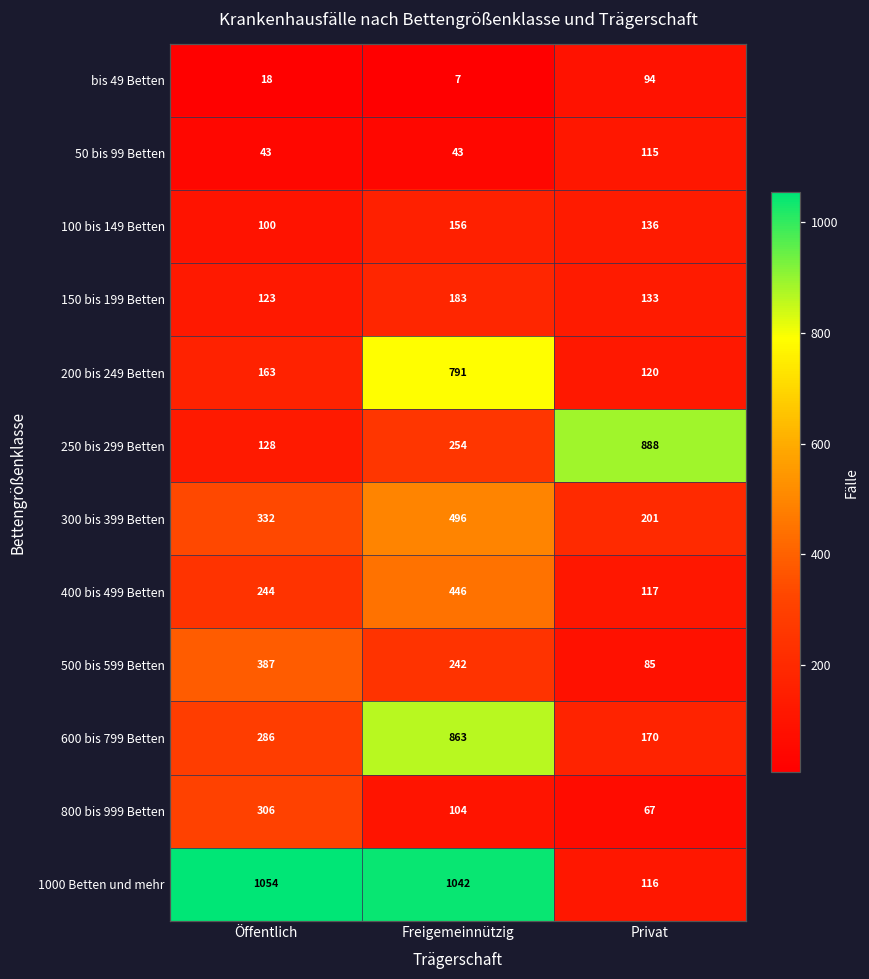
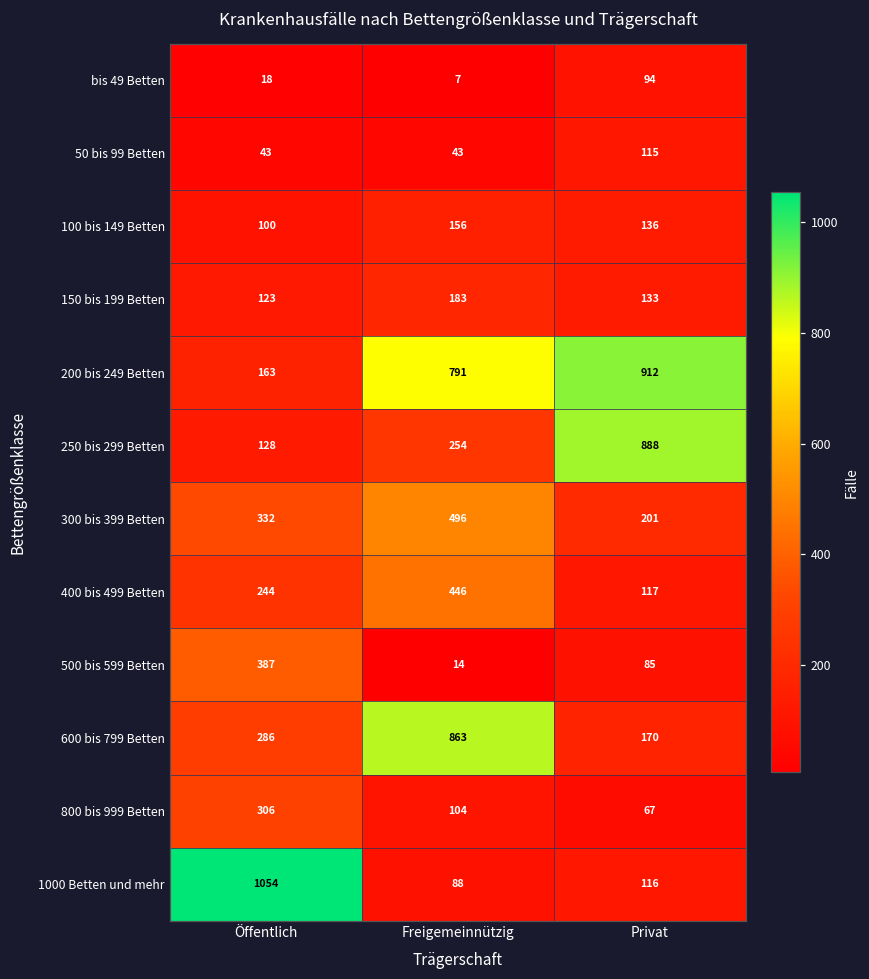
  {
    "bis 49 Betten": {
      "Öffentlich": 18,
      "Freigemeinnützig": 7,
      "Privat": 94
    },
    "50 bis 99 Betten": {
      "Öffentlich": 43,
      "Freigemeinnützig": 43,
      "Privat": 115
    },
    "100 bis 149 Betten": {
      "Öffentlich": 100,
      "Freigemeinnützig": 156,
      "Privat": 136
    },
    "150 bis 199 Betten": {
      "Öffentlich": 123,
      "Freigemeinnützig": 183,
      "Privat": 133
    },
    "200 bis 249 Betten": {
      "Öffentlich": 163,
      "Freigemeinnützig": 791,
-     "Privat": 120
+     "Privat": 912
    },
    "250 bis 299 Betten": {
      "Öffentlich": 128,
      "Freigemeinnützig": 254,
      "Privat": 888
    },
    "300 bis 399 Betten": {
      "Öffentlich": 332,
      "Freigemeinnützig": 496,
      "Privat": 201
    },
    "400 bis 499 Betten": {
      "Öffentlich": 244,
      "Freigemeinnützig": 446,
      "Privat": 117
    },
    "500 bis 599 Betten": {
      "Öffentlich": 387,
-     "Freigemeinnützig": 242,
+     "Freigemeinnützig": 14,
      "Privat": 85
    },
    "600 bis 799 Betten": {
      "Öffentlich": 286,
      "Freigemeinnützig": 863,
      "Privat": 170
    },
    "800 bis 999 Betten": {
      "Öffentlich": 306,
      "Freigemeinnützig": 104,
      "Privat": 67
    },
    "1000 Betten und mehr": {
      "Öffentlich": 1054,
-     "Freigemeinnützig": 1042,
+     "Freigemeinnützig": 88,
      "Privat": 116
    }
  }
